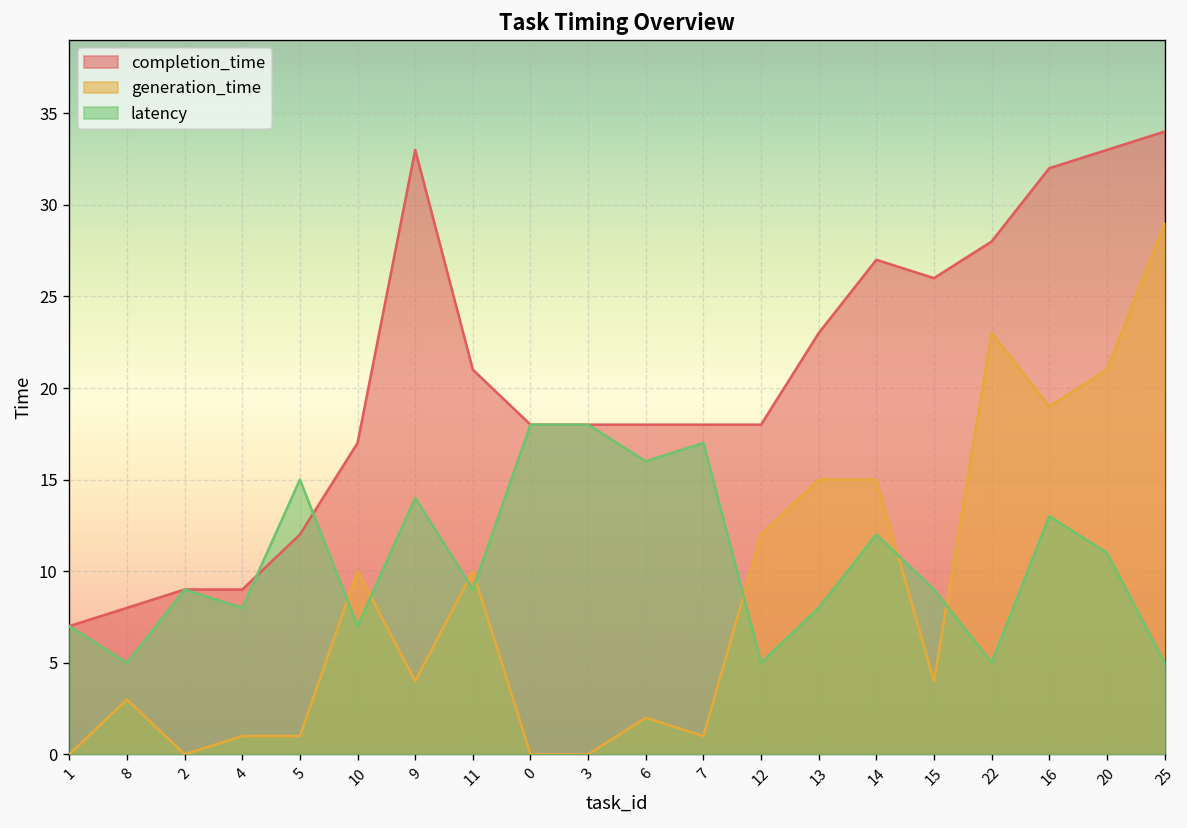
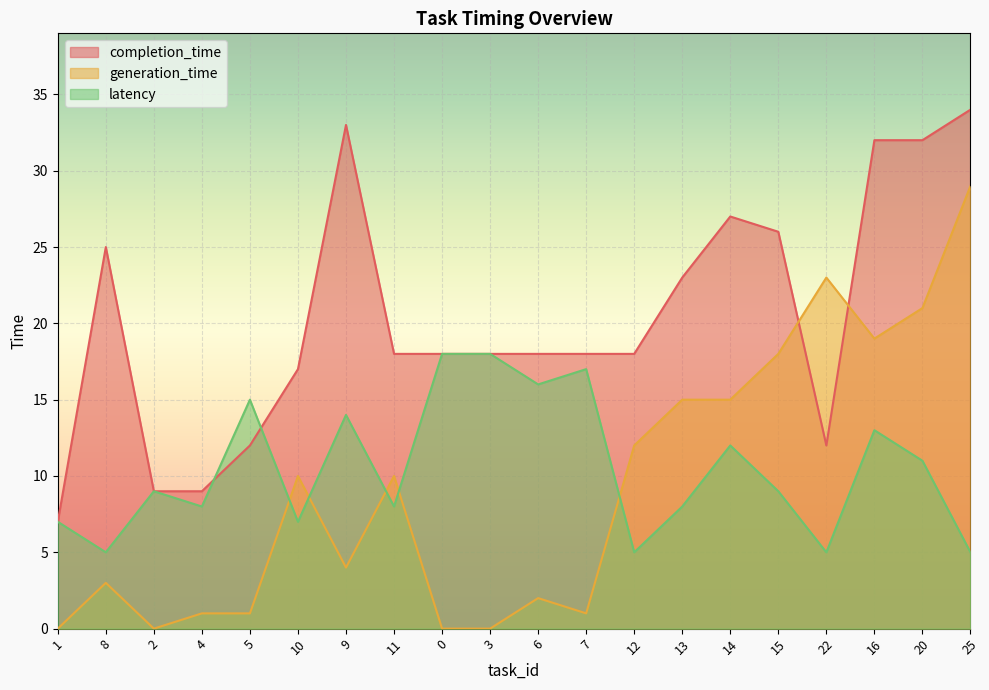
  {
    "completion_time": {
-     "8": 8,
+     "8": 25,
      "4": 9,
      "5": 12,
      "10": 17,
      "9": 33,
-     "11": 21,
+     "11": 18,
      "6": 18,
      "7": 18,
      "12": 18,
      "13": 23,
      "14": 27,
      "15": 26,
-     "22": 28,
+     "22": 12,
      "16": 32,
-     "20": 33,
+     "20": 32,
      "25": 34
    },
    "generation_time": {
      "1": 0,
      "8": 3,
      "2": 0,
      "4": 1,
      "5": 1,
      "10": 10,
      "9": 4,
      "11": 10,
      "0": 0,
      "3": 0,
      "6": 2,
      "7": 1,
      "12": 12,
      "13": 15,
      "14": 15,
-     "15": 4,
+     "15": 18,
      "22": 23,
      "16": 19,
      "20": 21,
      "25": 29
    },
    "latency": {
      "8": 5,
      "4": 8,
      "5": 15,
      "10": 7,
      "9": 14,
-     "11": 9,
+     "11": 8,
      "6": 16,
      "7": 17,
      "12": 5,
      "13": 8,
      "14": 12,
      "15": 9,
      "22": 5,
      "16": 13,
      "20": 11,
      "25": 5
    }
  }
